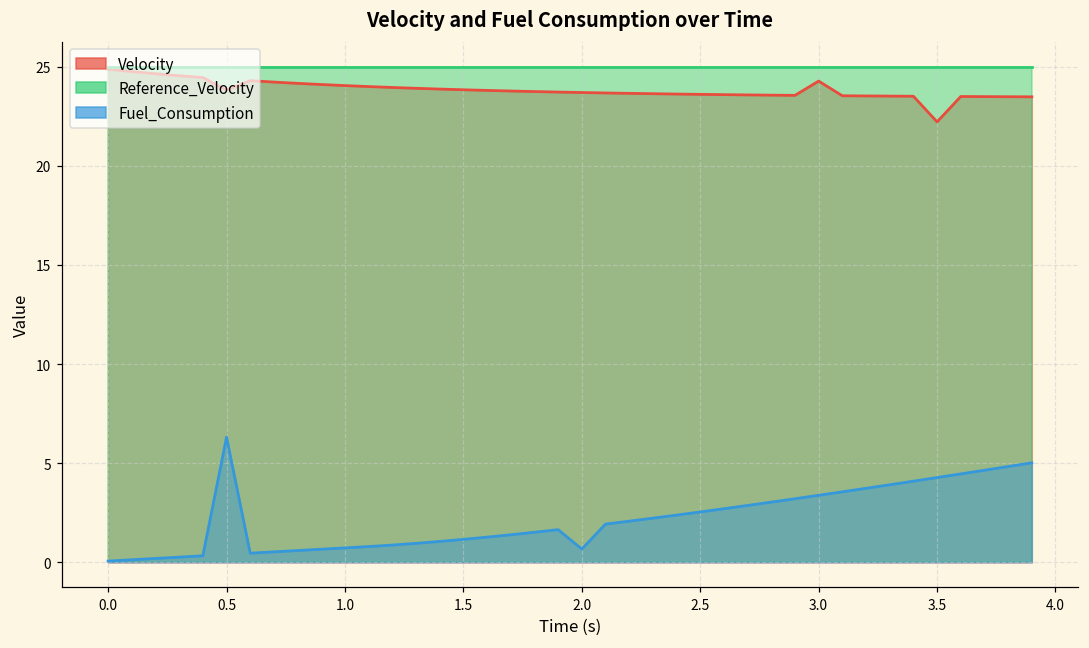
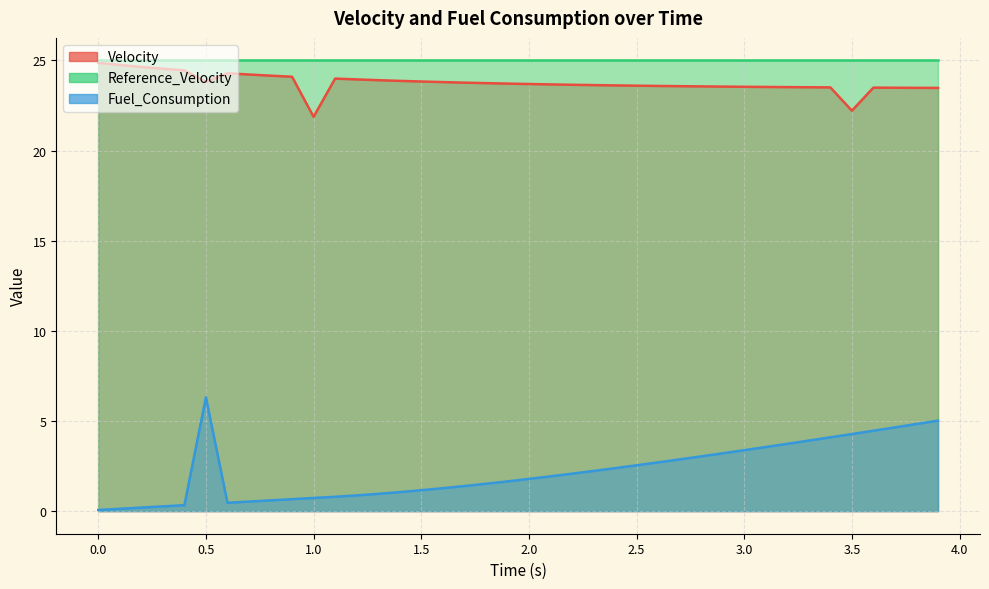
  {
    "Velocity": {
-     "1.0": 24.0,
+     "1.0": 21.9,
      "1.5": 23.8,
      "2.0": 23.7,
      "2.5": 23.6,
-     "3.0": 24.3,
+     "3.0": 23.5,
      "3.5": 22.2
    },
    "Reference_Velocity": {
      "1.0": 25.0,
      "1.5": 25.0,
      "2.0": 25.0,
      "2.5": 25.0,
      "3.0": 25.0,
      "3.5": 25.0
    },
    "Fuel_Consumption": {
      "0.0": 0.1,
      "0.5": 6.3,
      "1.0": 0.7,
      "1.5": 1.2,
-     "2.0": 0.7,
+     "2.0": 1.8,
      "2.5": 2.5,
      "3.0": 3.4,
      "3.5": 4.3
    }
  }
